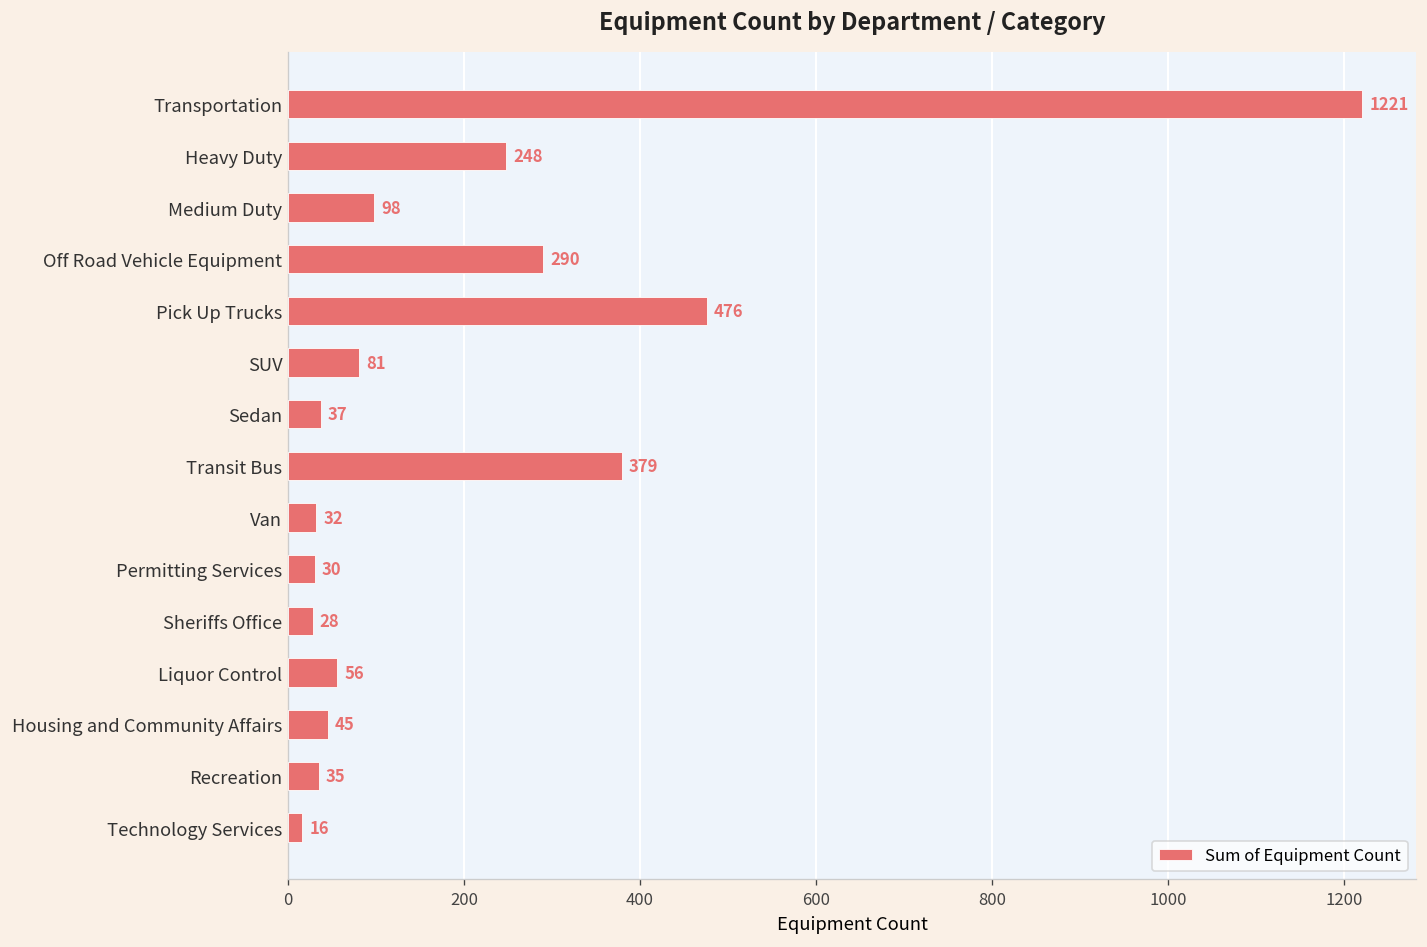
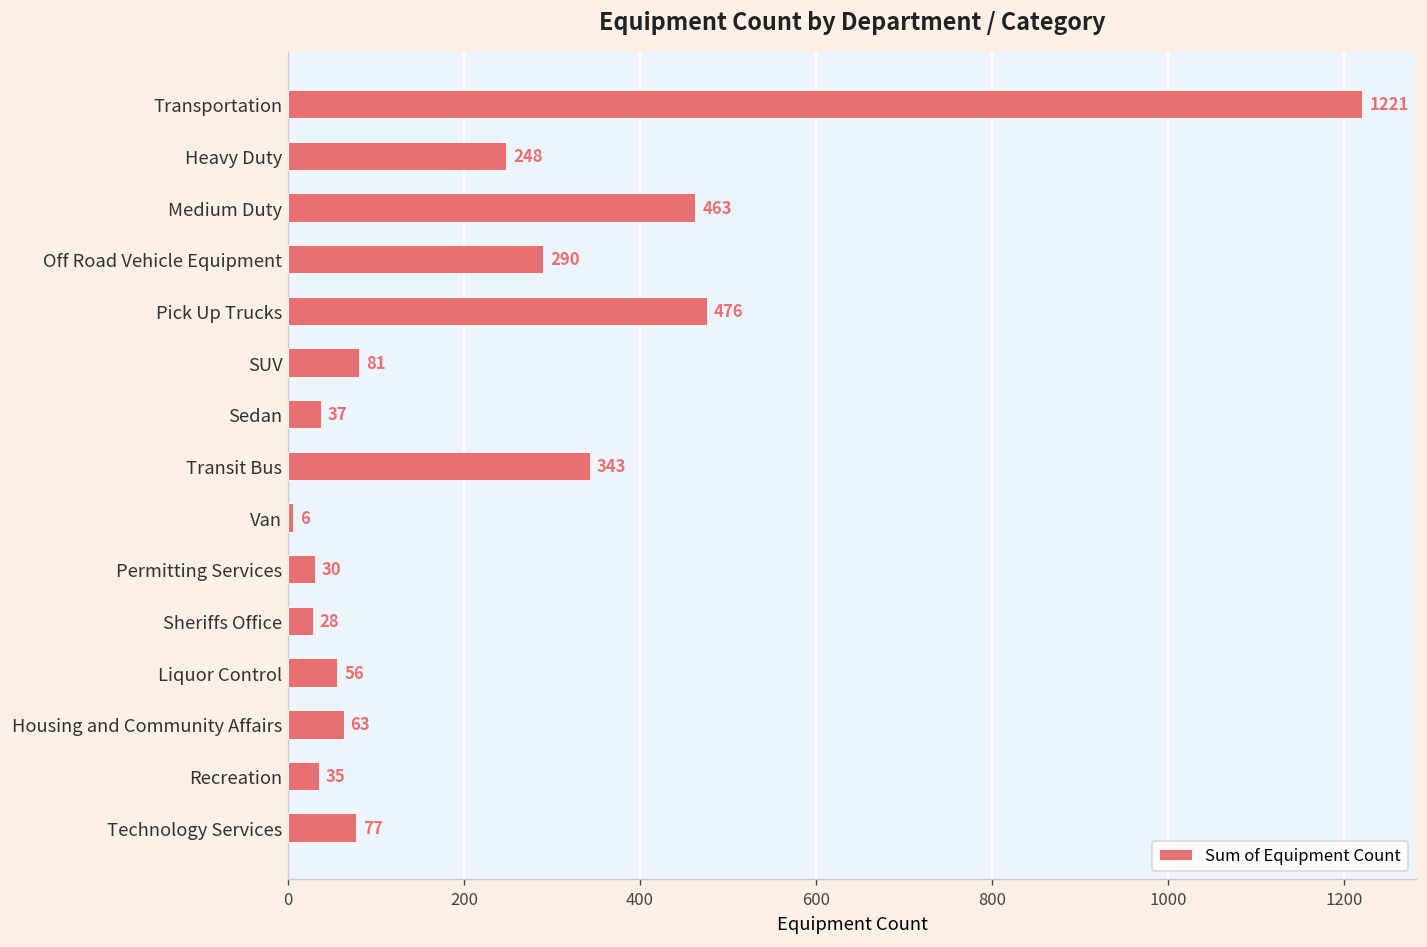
  {
    "Transportation": 1221,
    "Heavy Duty": 248,
-   "Medium Duty": 98,
+   "Medium Duty": 463,
    "Off Road Vehicle Equipment": 290,
    "Pick Up Trucks": 476,
    "SUV": 81,
    "Sedan": 37,
-   "Transit Bus": 379,
-   "Van": 32,
+   "Transit Bus": 343,
+   "Van": 6,
    "Permitting Services": 30,
    "Sheriffs Office": 28,
    "Liquor Control": 56,
-   "Housing and Community Affairs": 45,
+   "Housing and Community Affairs": 63,
    "Recreation": 35,
-   "Technology Services": 16
+   "Technology Services": 77
  }
